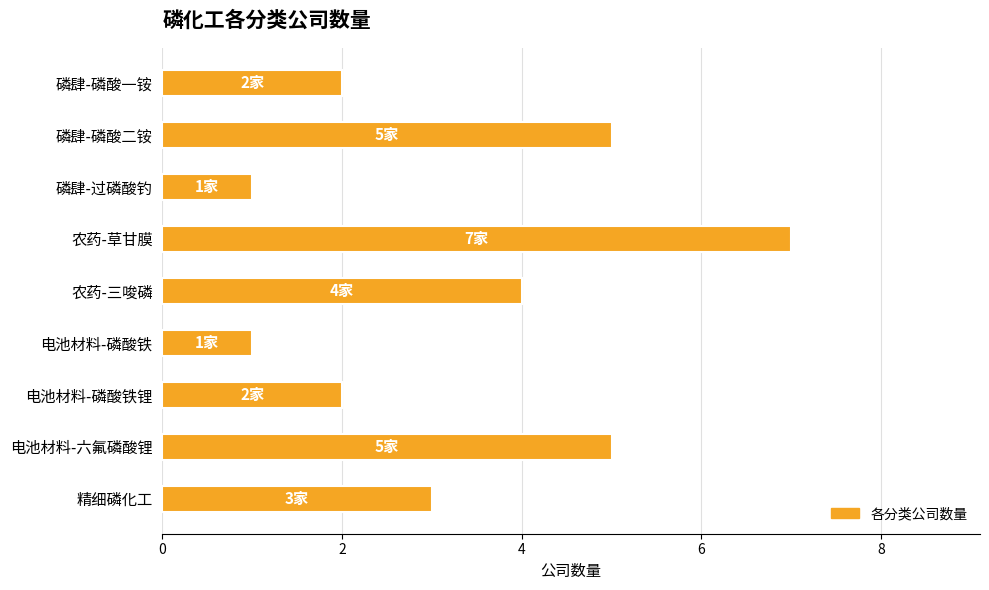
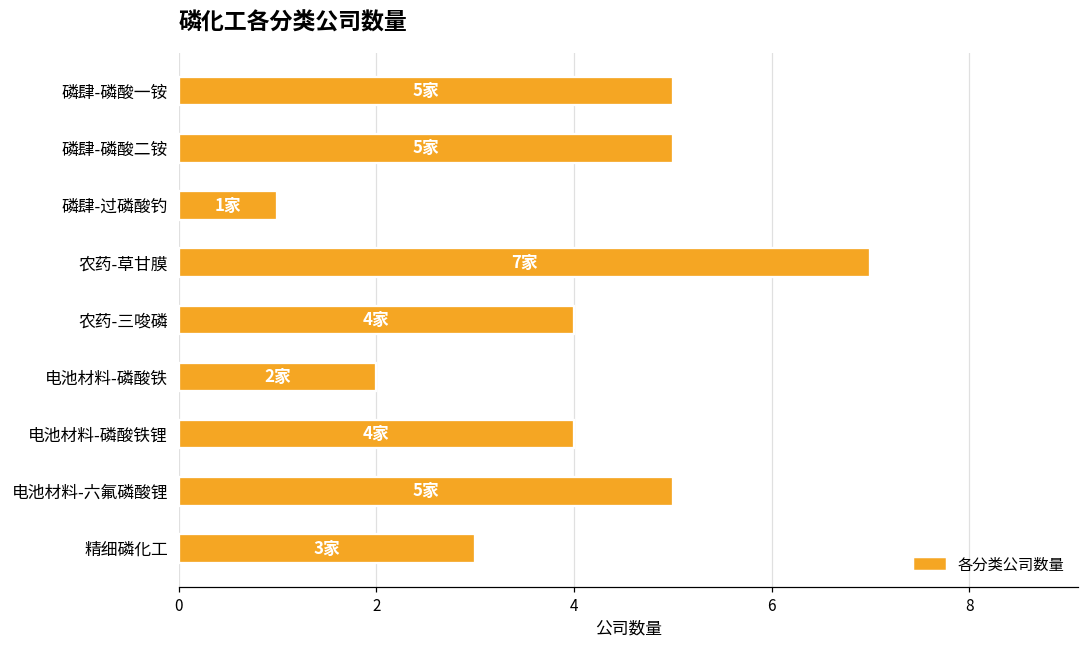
  {
-   "磷肆-磷酸一铵": "2家",
+   "磷肆-磷酸一铵": "5家",
    "磷肆-磷酸二铵": "5家",
    "磷肆-过磷酸钓": "1家",
    "农药-草甘膜": "7家",
    "农药-三唆磷": "4家",
-   "电池材料-磷酸铁": "1家",
-   "电池材料-磷酸铁锂": "2家",
+   "电池材料-磷酸铁": "2家",
+   "电池材料-磷酸铁锂": "4家",
    "电池材料-六氟磷酸锂": "5家",
    "精细磷化工": "3家"
  }
